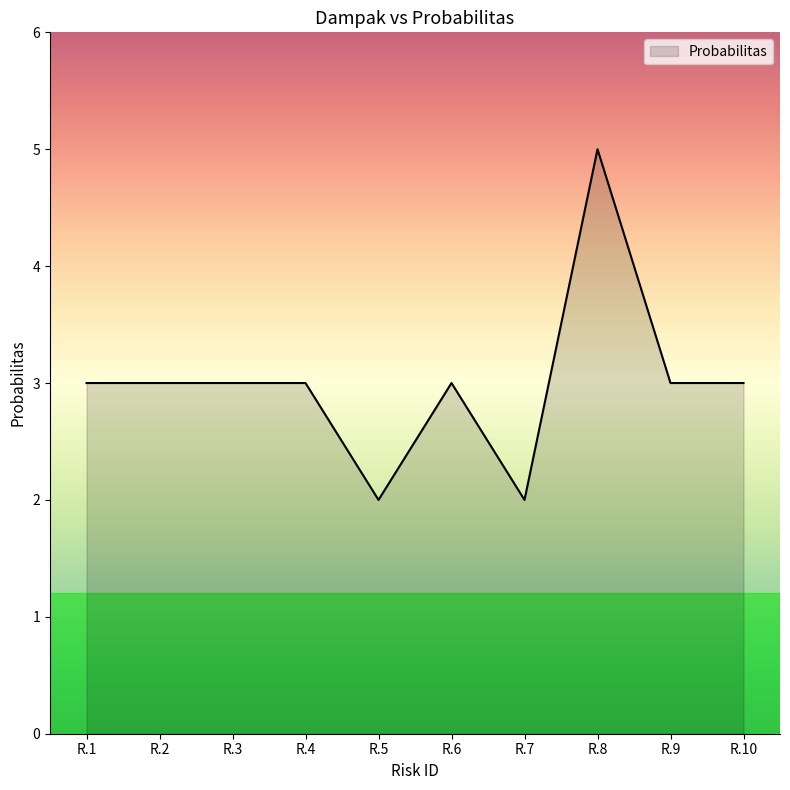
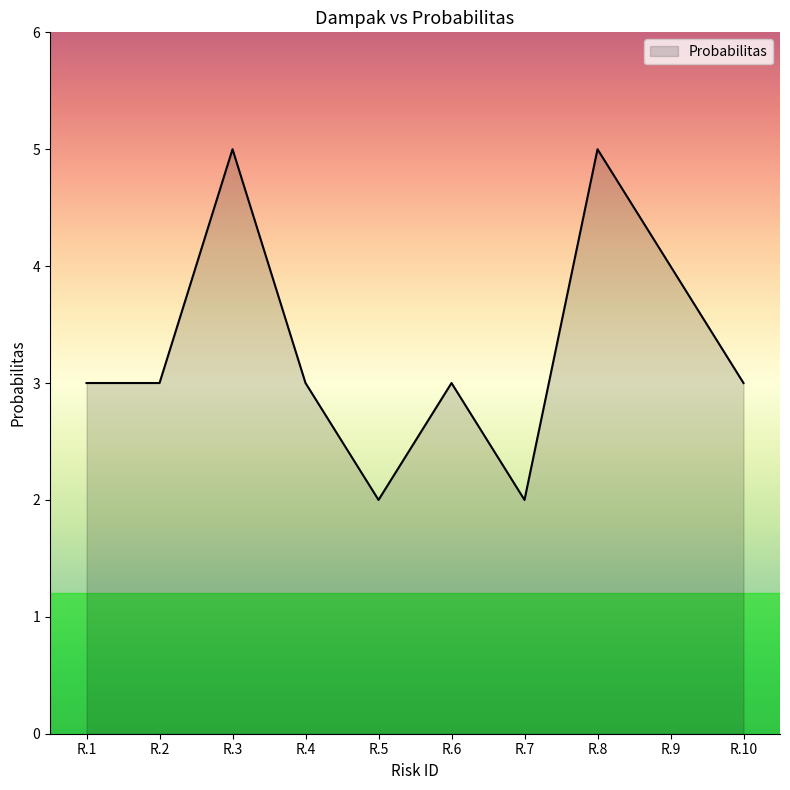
  {
    "R.1": 3,
    "R.2": 3,
-   "R.3": 3,
+   "R.3": 5,
    "R.4": 3,
    "R.5": 2,
    "R.6": 3,
    "R.7": 2,
    "R.8": 5,
-   "R.9": 3,
+   "R.9": 4,
    "R.10": 3
  }
